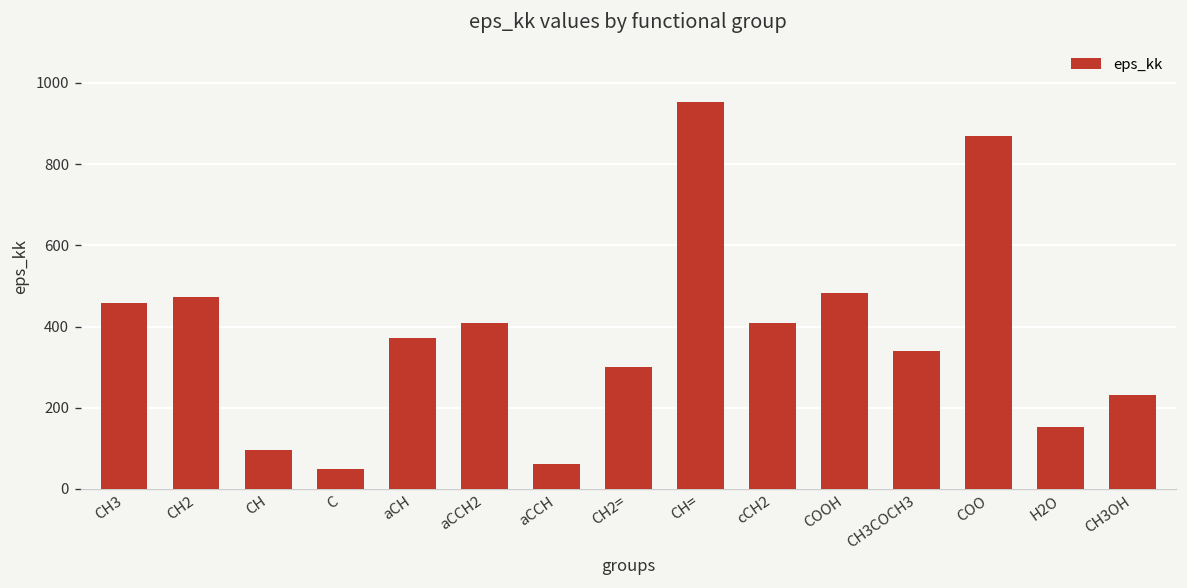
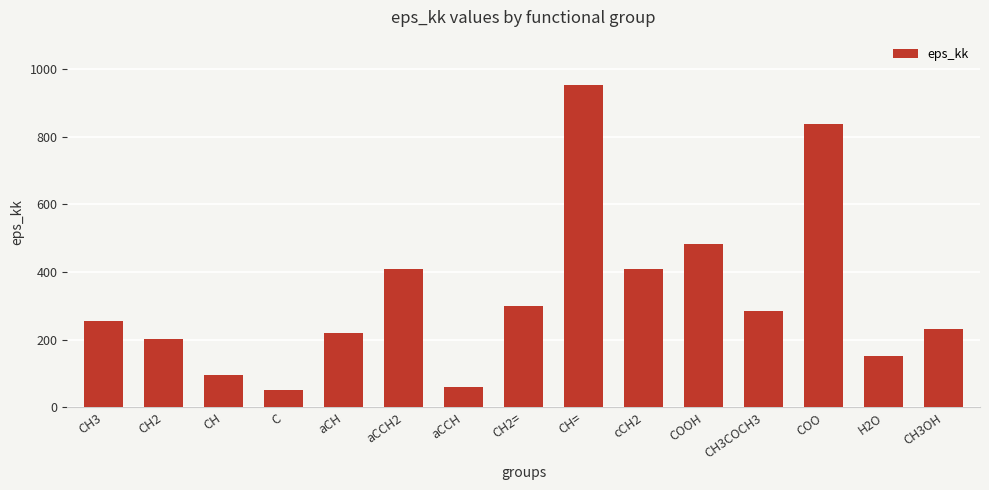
  {
-   "CH3": 460,
-   "CH2": 470,
+   "CH3": 260,
+   "CH2": 200,
    "CH": 100,
    "C": 50,
-   "aCH": 370,
+   "aCH": 220,
    "aCCH2": 410,
    "aCCH": 60,
    "CH2=": 300,
    "CH=": 950,
    "cCH2": 410,
    "COOH": 480,
-   "CH3COCH3": 340,
-   "COO": 870,
+   "CH3COCH3": 290,
+   "COO": 840,
    "H2O": 150,
    "CH3OH": 230
  }
